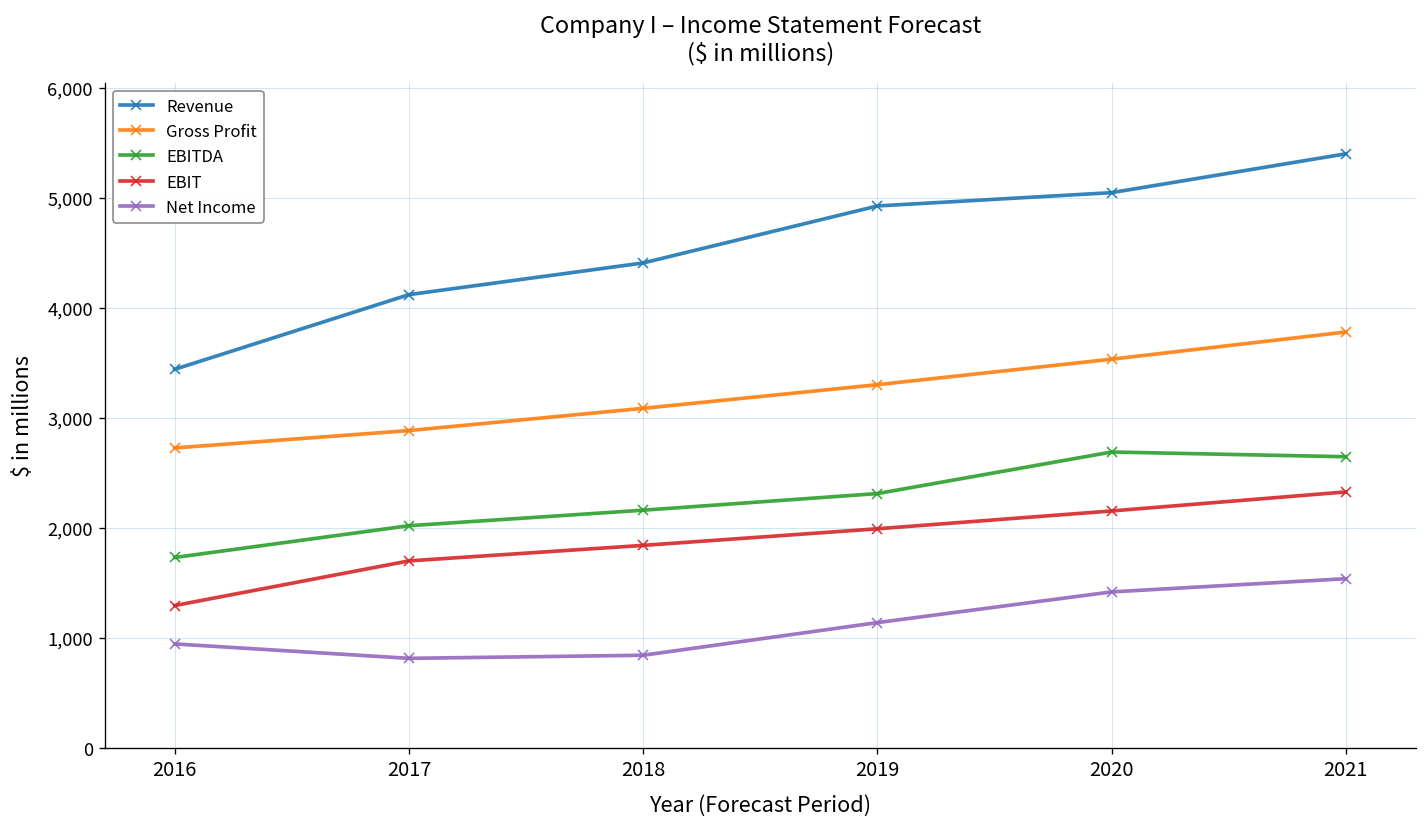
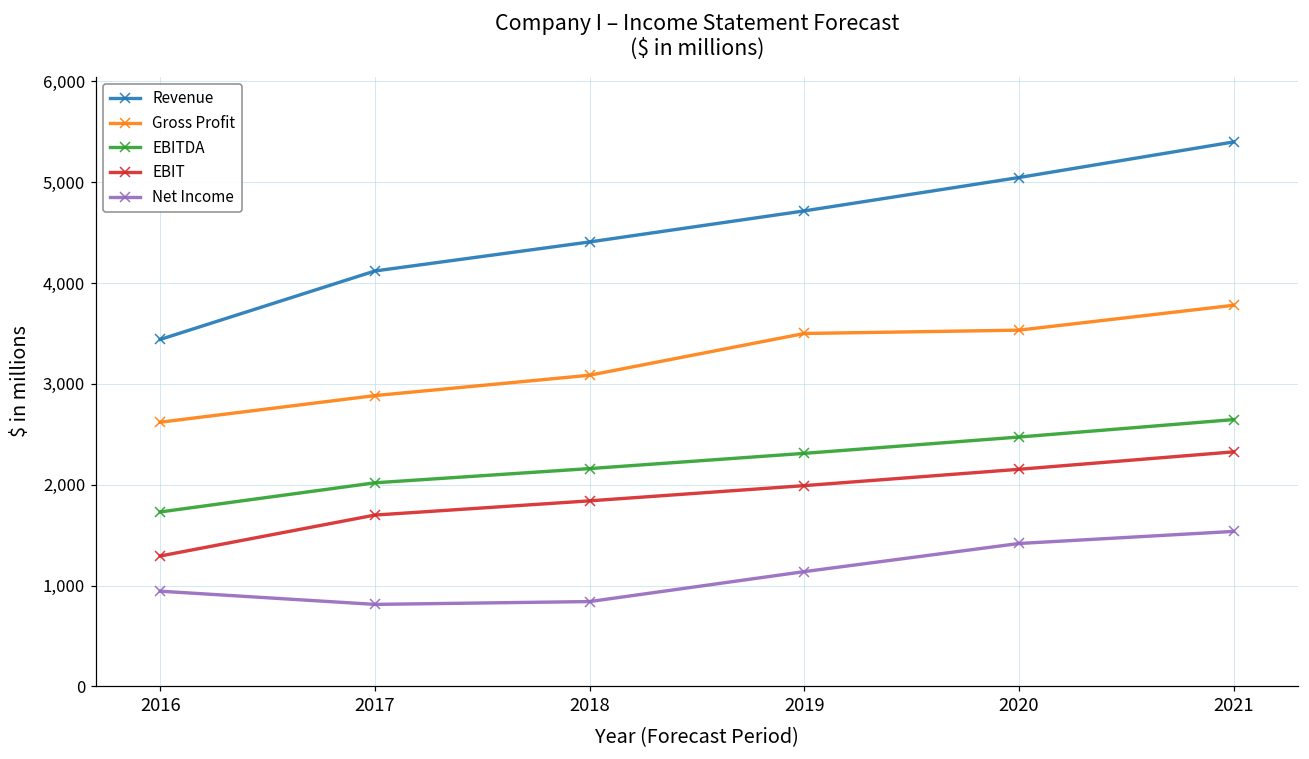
  {
    "Revenue": {
      "2016": "3,400",
      "2017": "4,100",
      "2018": "4,400",
-     "2019": "4,900",
+     "2019": "4,700",
      "2020": "5,000",
      "2021": "5,400"
    },
    "Gross Profit": {
-     "2016": "2,700",
+     "2016": "2,600",
      "2017": "2,900",
      "2018": "3,100",
-     "2019": "3,300",
+     "2019": "3,500",
      "2020": "3,500",
      "2021": "3,800"
    },
    "EBITDA": {
      "2016": "1,700",
      "2017": "2,000",
      "2018": "2,200",
      "2019": "2,300",
-     "2020": "2,700",
+     "2020": "2,500",
      "2021": "2,600"
    },
    "EBIT": {
      "2016": "1,300",
      "2017": "1,700",
      "2018": "1,800",
      "2019": "2,000",
      "2020": "2,200",
      "2021": "2,300"
    },
    "Net Income": {
      "2016": "900",
      "2017": "800",
      "2018": "800",
      "2019": "1,100",
      "2020": "1,400",
      "2021": "1,500"
    }
  }
